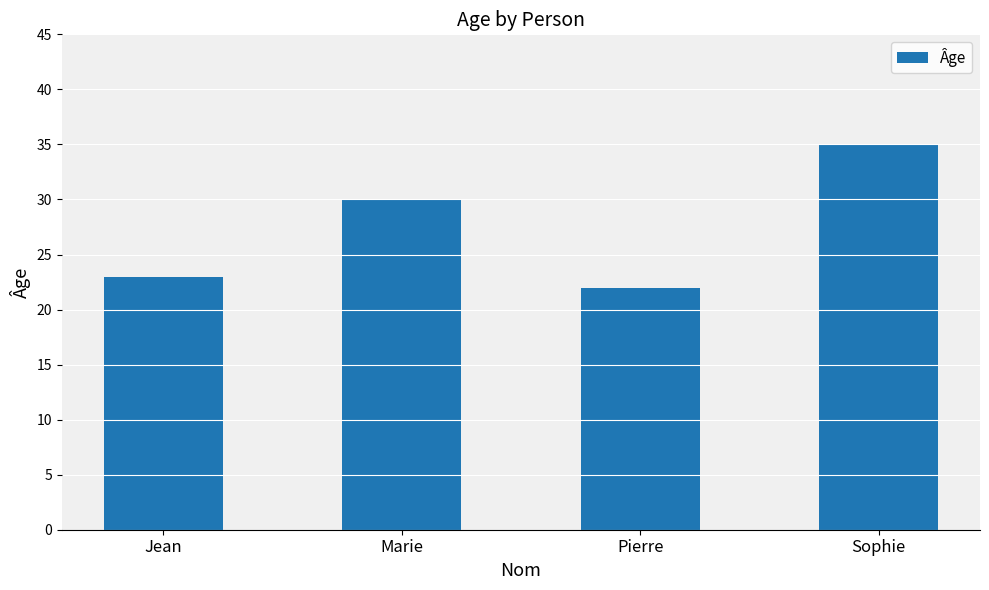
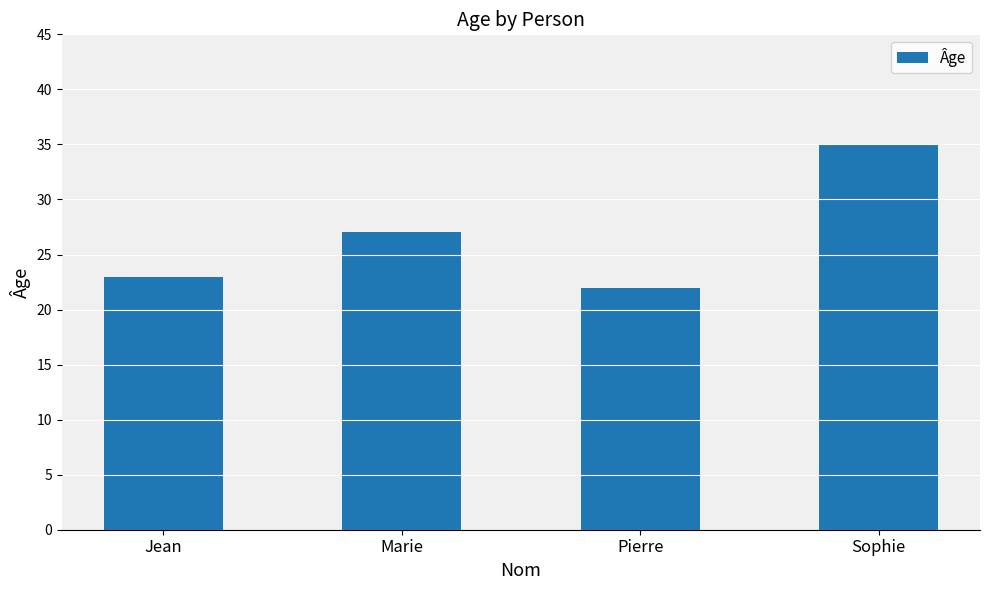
  {
    "Jean": 23,
-   "Marie": 30,
+   "Marie": 27,
    "Pierre": 22,
    "Sophie": 35
  }
